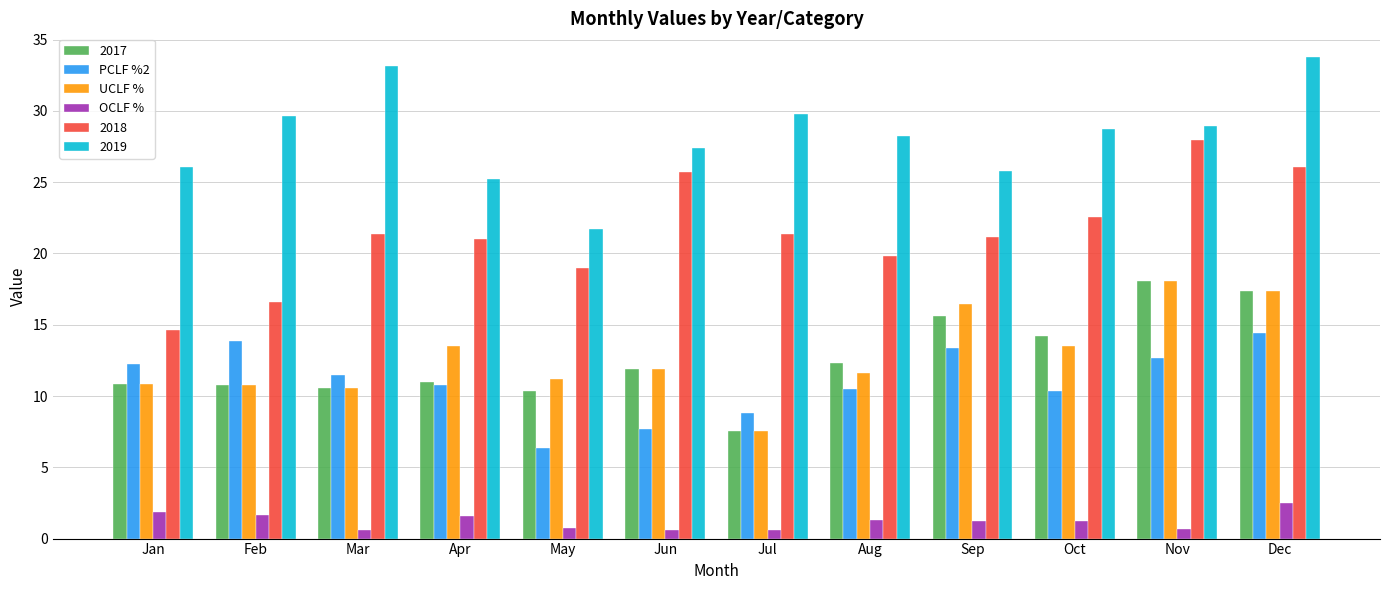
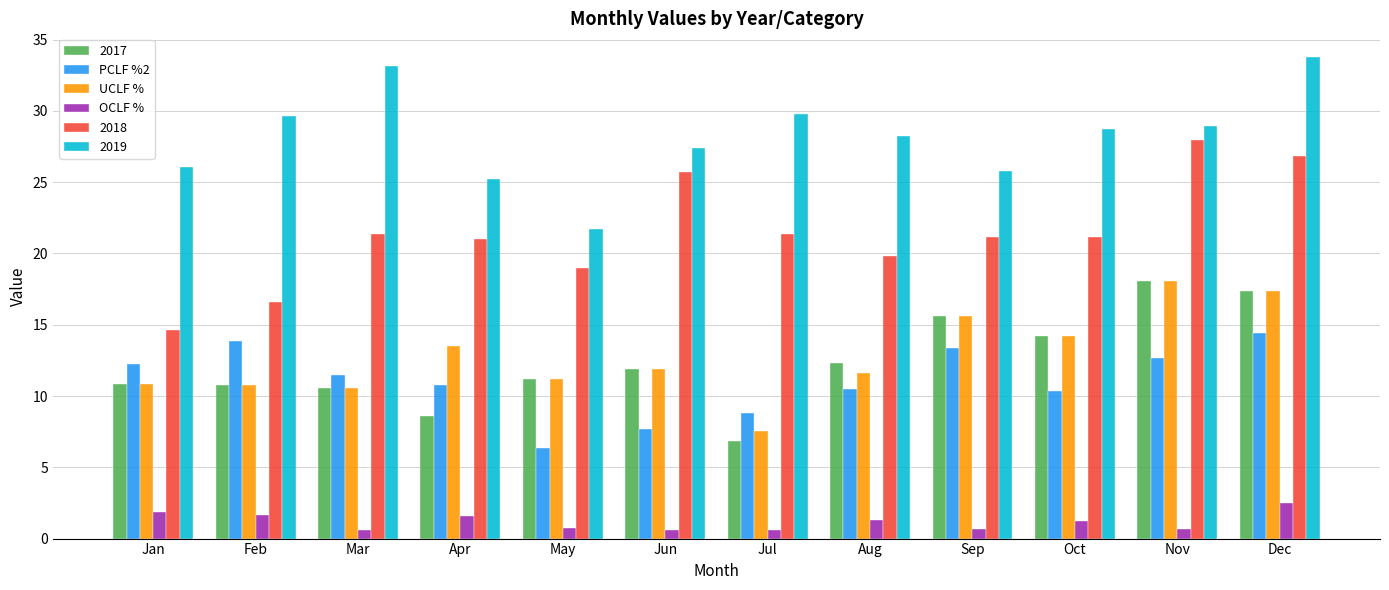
  {
    "2017": {
      "Jan": 10.9,
      "Feb": 10.8,
      "Mar": 10.6,
-     "Apr": 11.0,
-     "May": 10.3,
+     "Apr": 8.6,
+     "May": 11.2,
      "Jun": 11.9,
-     "Jul": 7.6,
+     "Jul": 6.9,
      "Aug": 12.3,
      "Sep": 15.6,
      "Oct": 14.2,
      "Nov": 18.0,
      "Dec": 17.3
    },
    "UCLF %": {
      "Jan": 10.9,
      "Feb": 10.8,
      "Mar": 10.6,
      "Apr": 13.5,
      "May": 11.2,
      "Jun": 11.9,
      "Jul": 7.6,
      "Aug": 11.6,
-     "Sep": 16.4,
-     "Oct": 13.5,
+     "Sep": 15.6,
+     "Oct": 14.2,
      "Nov": 18.0,
      "Dec": 17.3
    },
    "OCLF %": {
      "Jan": 1.8,
      "Feb": 1.7,
      "Mar": 0.6,
      "Apr": 1.6,
      "May": 0.8,
      "Jun": 0.6,
      "Jul": 0.6,
      "Aug": 1.3,
-     "Sep": 1.2,
+     "Sep": 0.7,
      "Oct": 1.2,
      "Nov": 0.7,
      "Dec": 2.5
    },
    "2018": {
      "Jan": 14.7,
      "Feb": 16.6,
      "Mar": 21.4,
      "Apr": 21.0,
      "May": 19.0,
      "Jun": 25.7,
      "Jul": 21.4,
      "Aug": 19.8,
      "Sep": 21.1,
-     "Oct": 22.5,
+     "Oct": 21.1,
      "Nov": 27.9,
-     "Dec": 26.0
+     "Dec": 26.8
    }
  }
